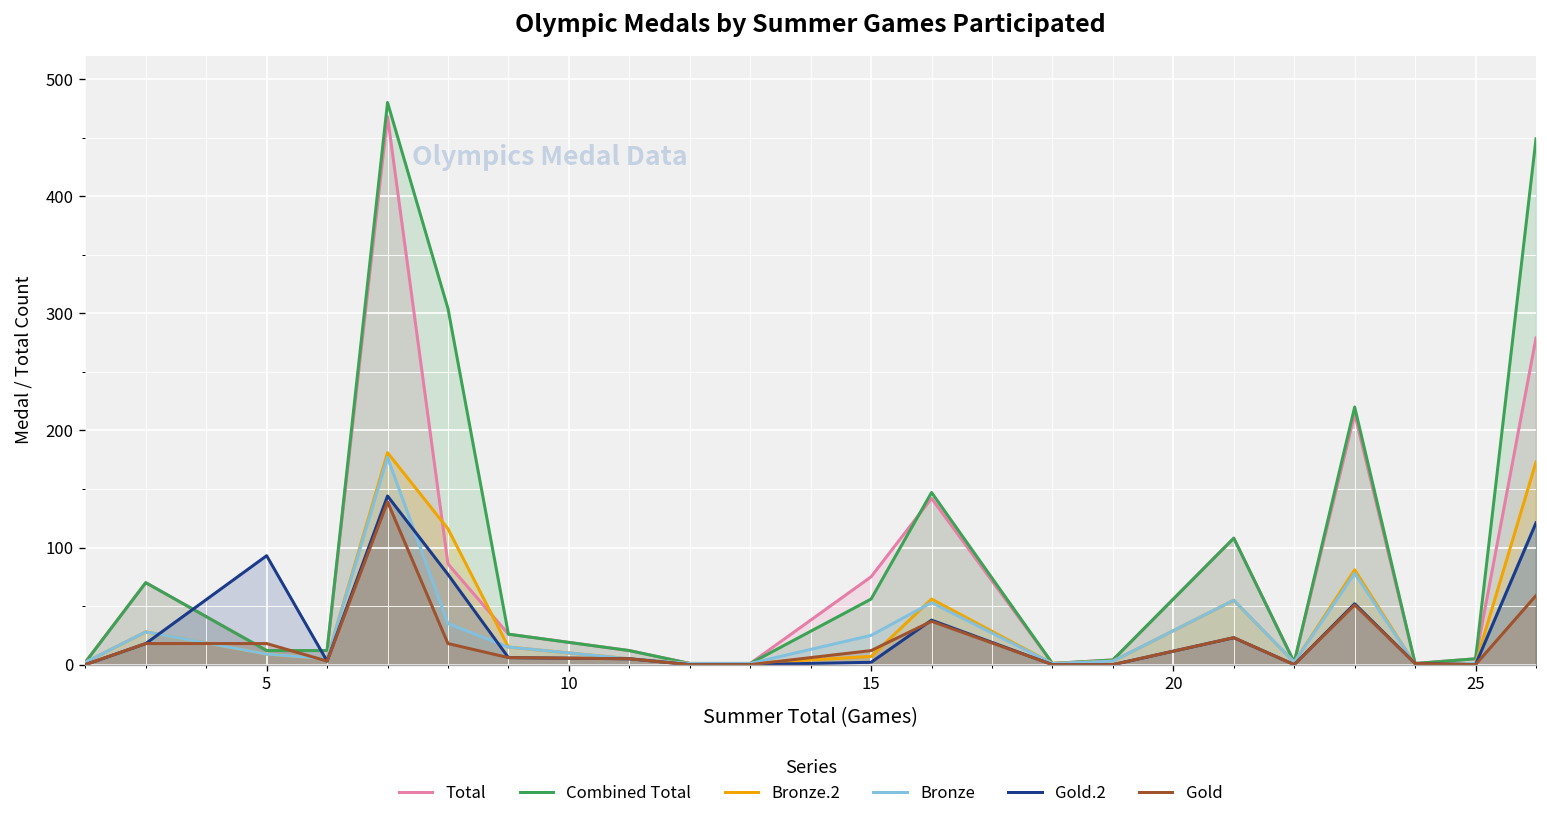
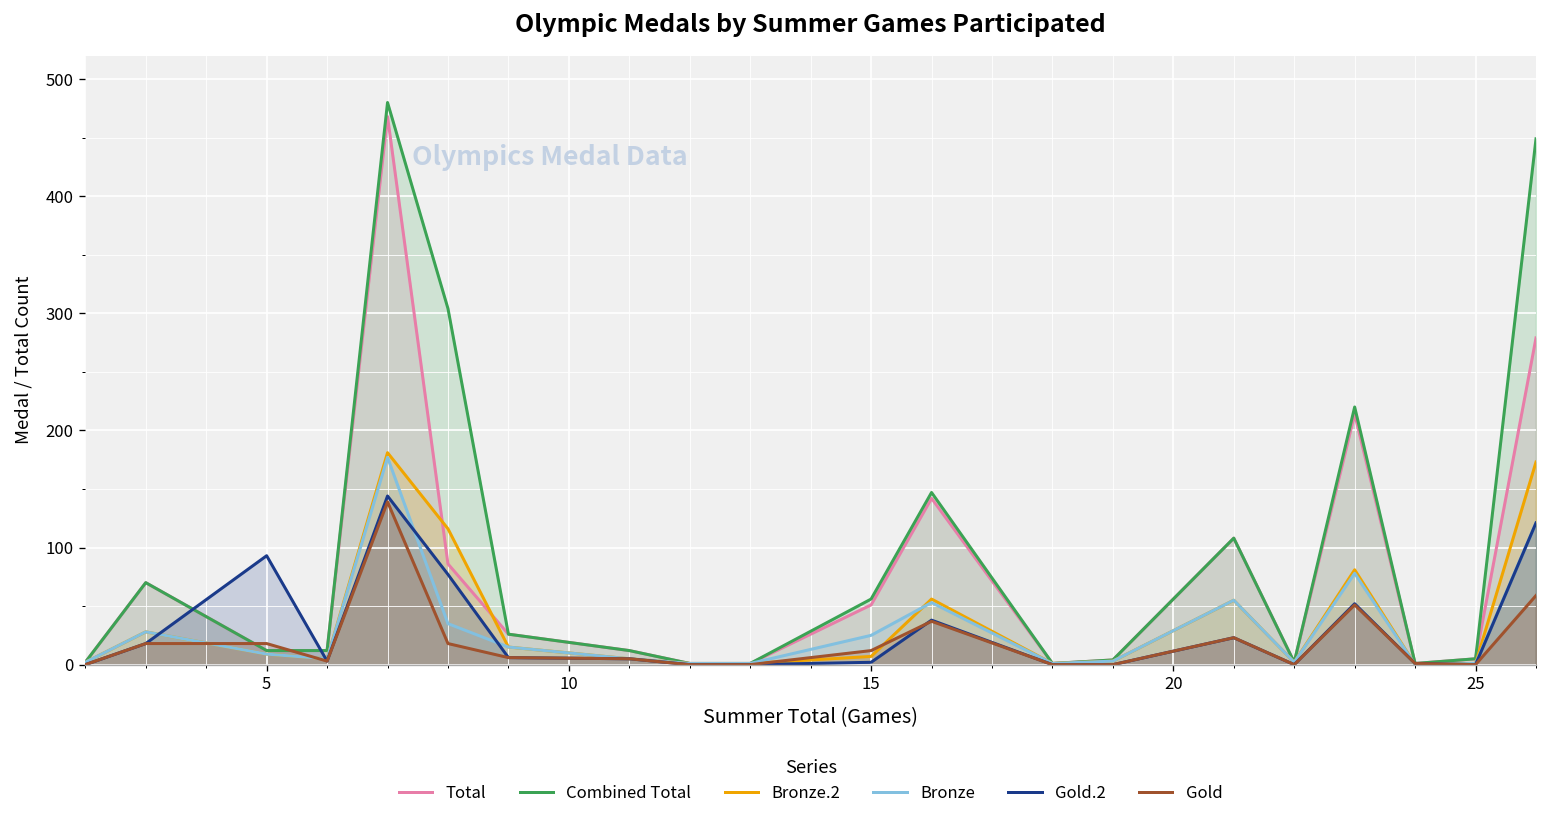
  {
    "Total": {
-     "15": 80
+     "15": 50
    },
    "Combined Total": {
      "15": 60
    },
    "Bronze.2": {
      "15": 10
    },
    "Bronze": {
      "15": 30
    },
    "Gold.2": {
      "5": 90,
      "15": 0
    },
    "Gold": {
      "5": 20,
      "15": 10
    }
  }
